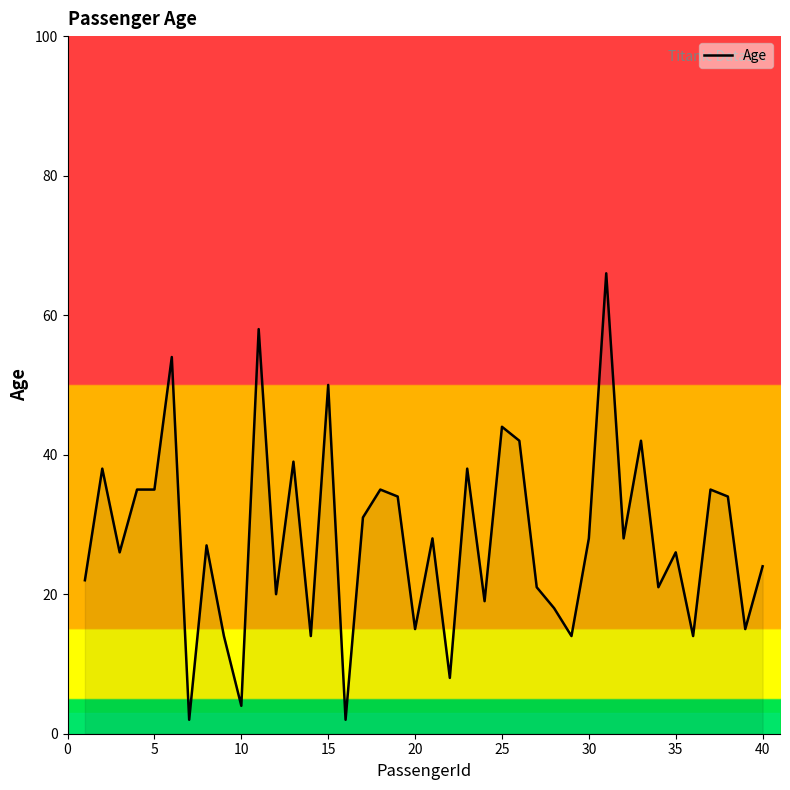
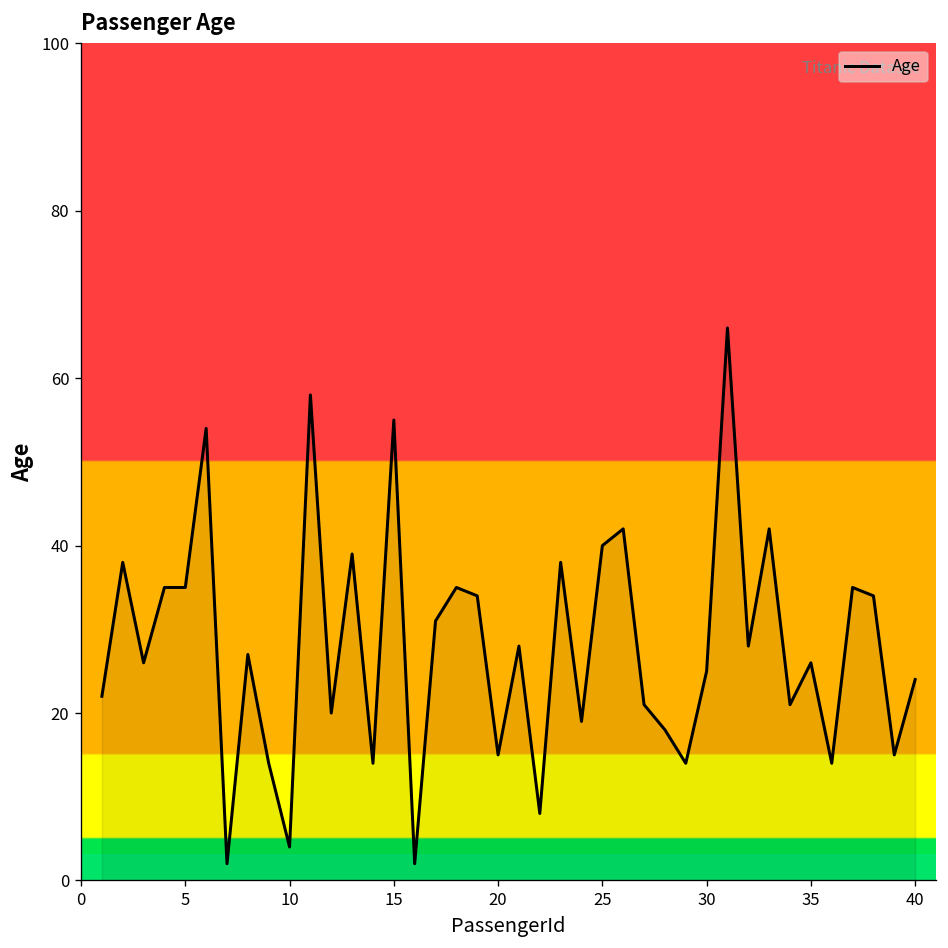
  {
    "5": 35,
    "10": 4,
-   "15": 50,
+   "15": 55,
    "20": 15,
-   "25": 44,
-   "30": 28,
+   "25": 40,
+   "30": 25,
    "35": 26,
    "40": 24
  }
